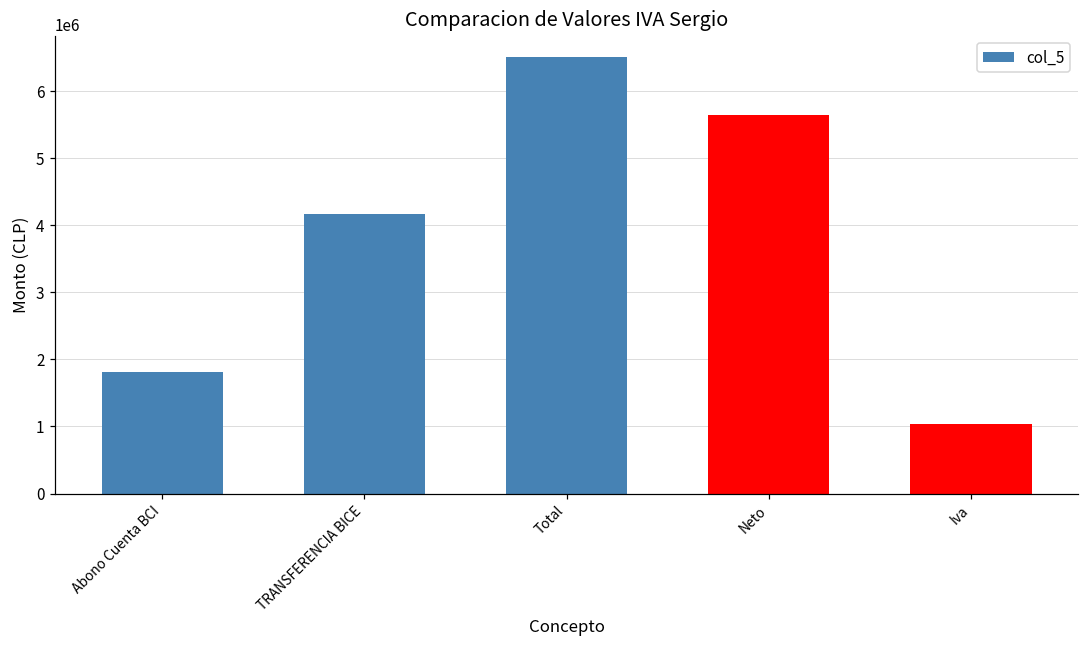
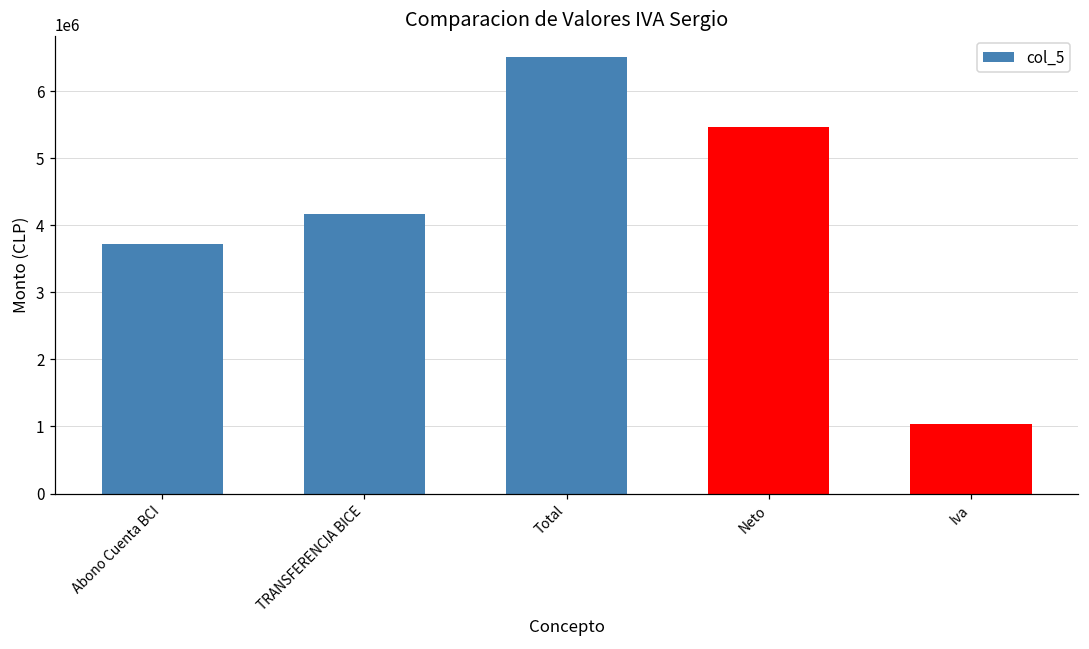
  {
-   "Abono Cuenta BCI": 1800000,
+   "Abono Cuenta BCI": 3700000,
    "TRANSFERENCIA BICE": 4200000,
    "Total": 6500000,
-   "Neto": 5600000,
+   "Neto": 5500000,
    "Iva": 1000000
  }
